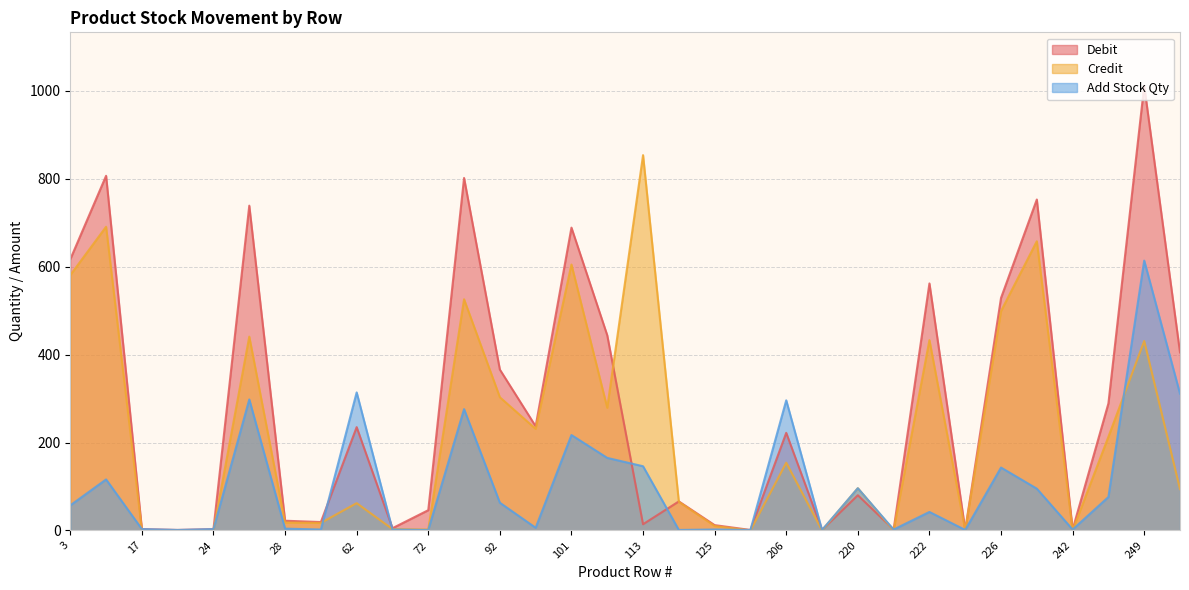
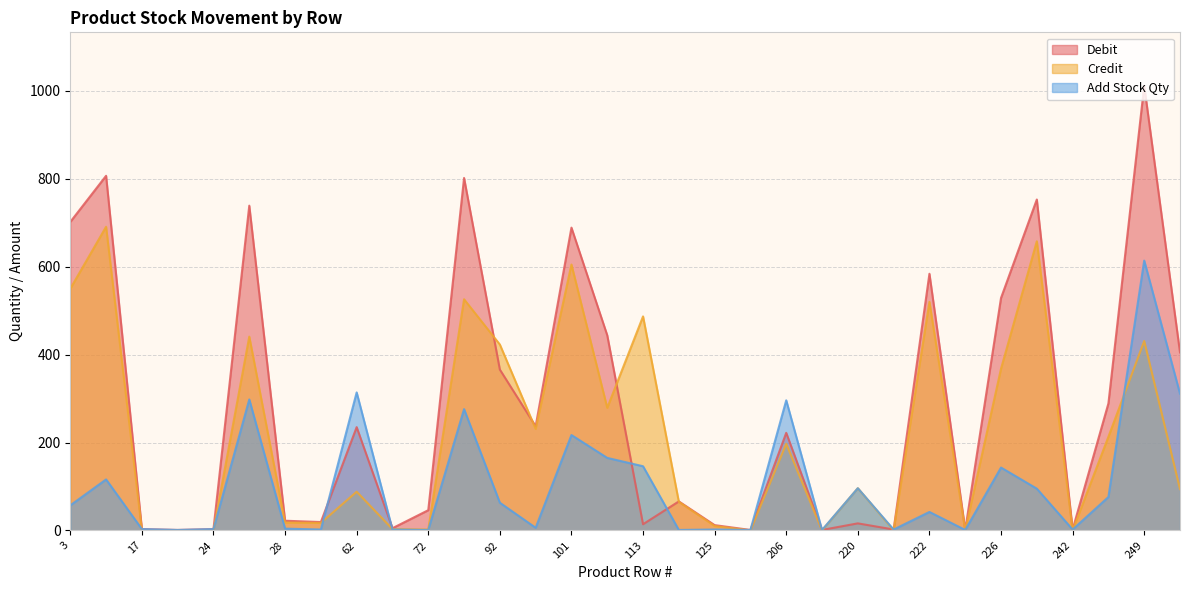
  {
    "Debit": {
-     "3": 620,
+     "3": 700,
      "62": 240,
      "72": 50,
      "92": 370,
      "101": 690,
      "113": 10,
      "206": 220,
-     "220": 80,
-     "222": 560,
+     "220": 20,
+     "222": 580,
      "226": 530
    },
    "Credit": {
-     "3": 580,
-     "62": 60,
-     "92": 300,
+     "3": 550,
+     "62": 90,
+     "92": 420,
      "101": 610,
-     "113": 850,
-     "206": 150,
-     "222": 430,
-     "226": 500,
+     "113": 490,
+     "206": 200,
+     "222": 520,
+     "226": 370,
      "249": 430
    },
    "Add Stock Qty": {
      "3": 60,
      "28": 0,
      "62": 310,
      "92": 60,
      "101": 220,
      "113": 150,
      "125": 0,
      "206": 300,
      "222": 40,
      "226": 140,
      "249": 610
    }
  }
